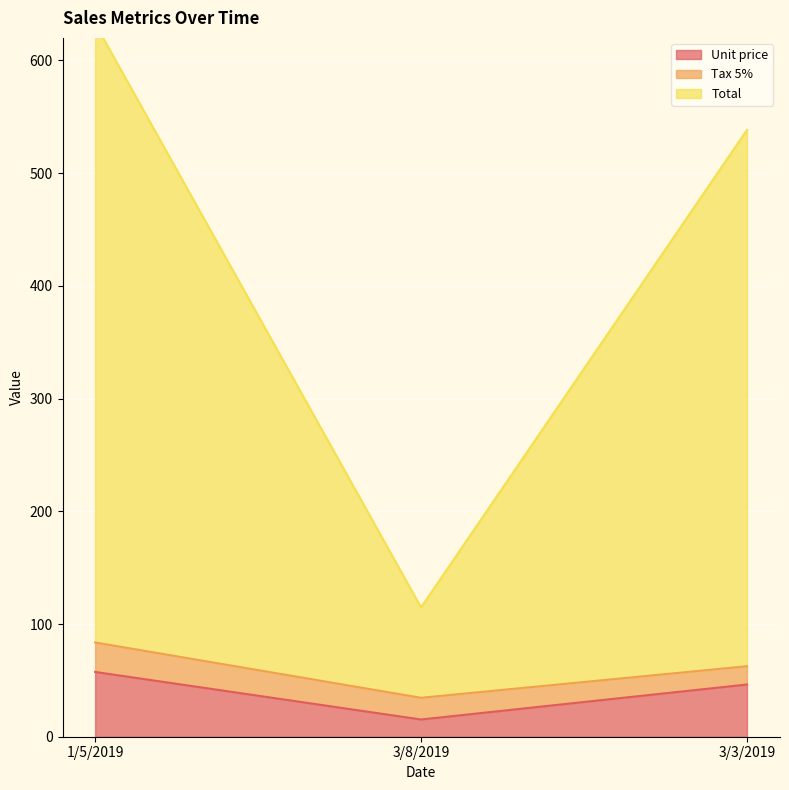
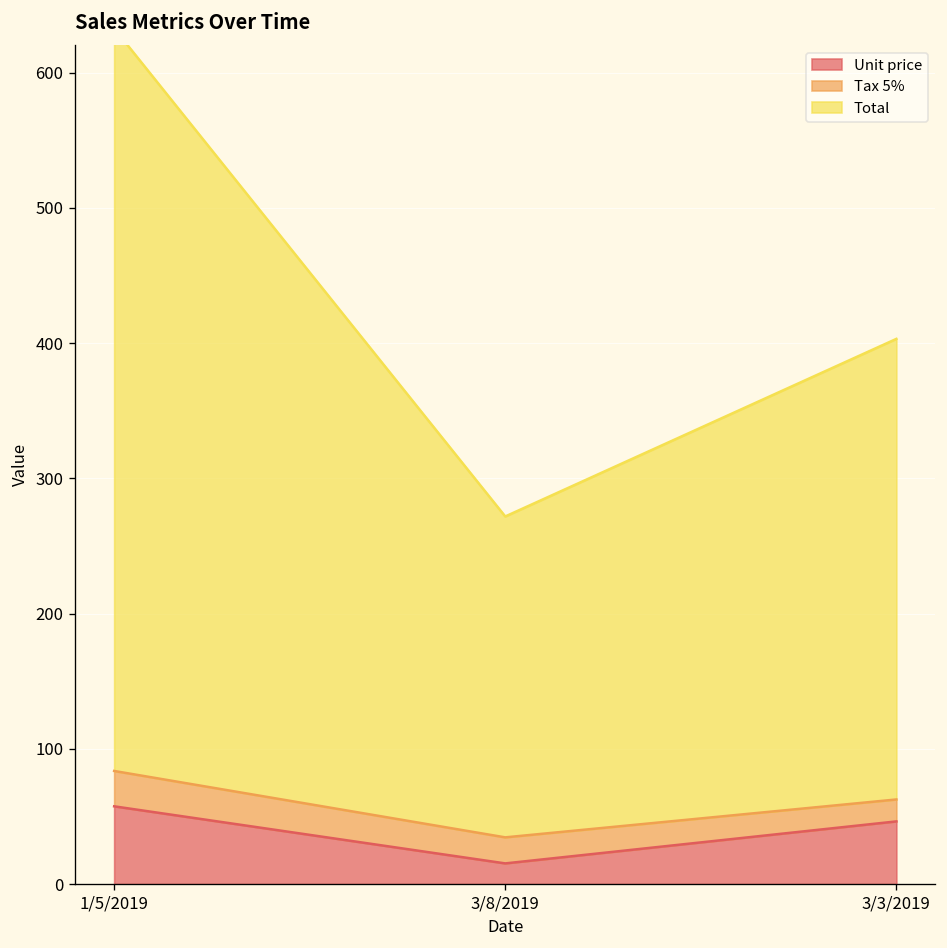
  {
    "Unit price": {
      "1/5/2019": 57,
      "3/8/2019": 15,
      "3/3/2019": 46
    },
    "Tax 5%": {
      "1/5/2019": 26,
      "3/8/2019": 19,
      "3/3/2019": 16
    },
    "Total": {
-     "3/8/2019": 80,
-     "3/3/2019": 476
+     "3/8/2019": 237,
+     "3/3/2019": 341
    }
  }
